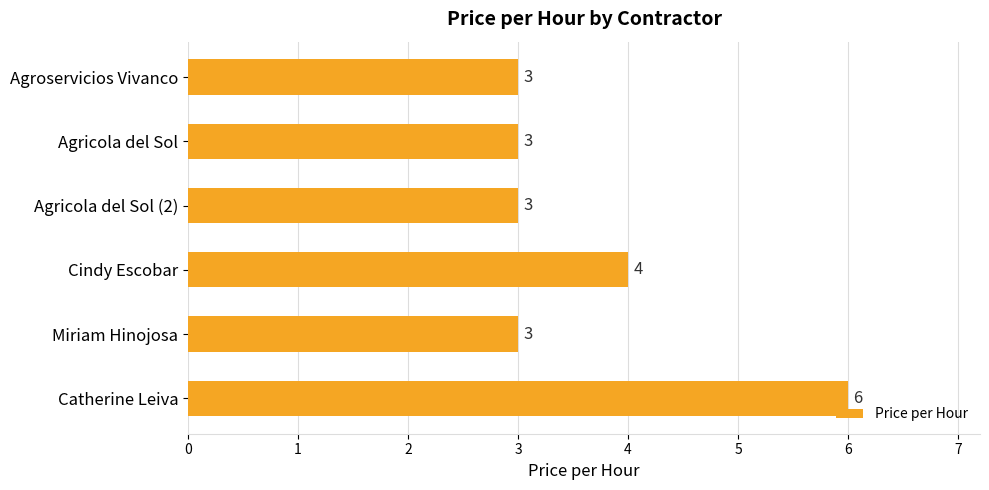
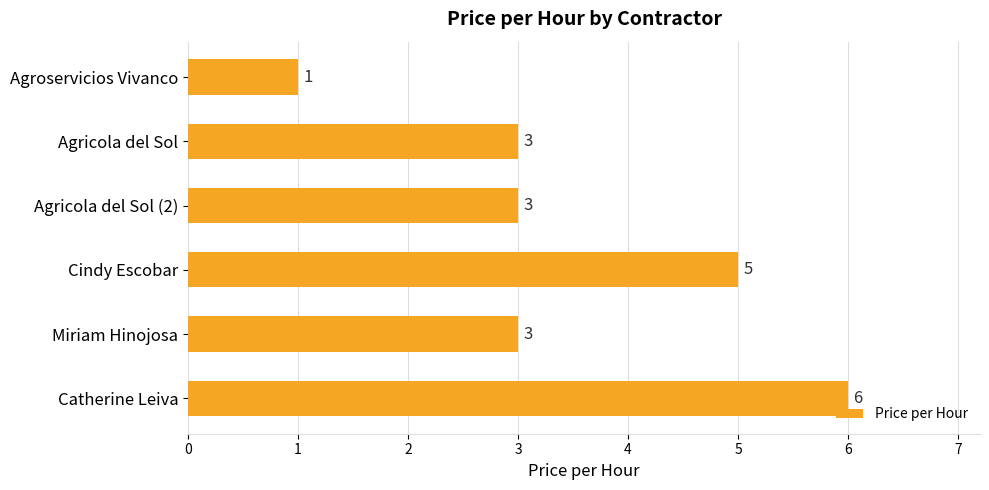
  {
-   "Agroservicios Vivanco": 3,
+   "Agroservicios Vivanco": 1,
    "Agricola del Sol": 3,
    "Agricola del Sol (2)": 3,
-   "Cindy Escobar": 4,
+   "Cindy Escobar": 5,
    "Miriam Hinojosa": 3,
    "Catherine Leiva": 6
  }
